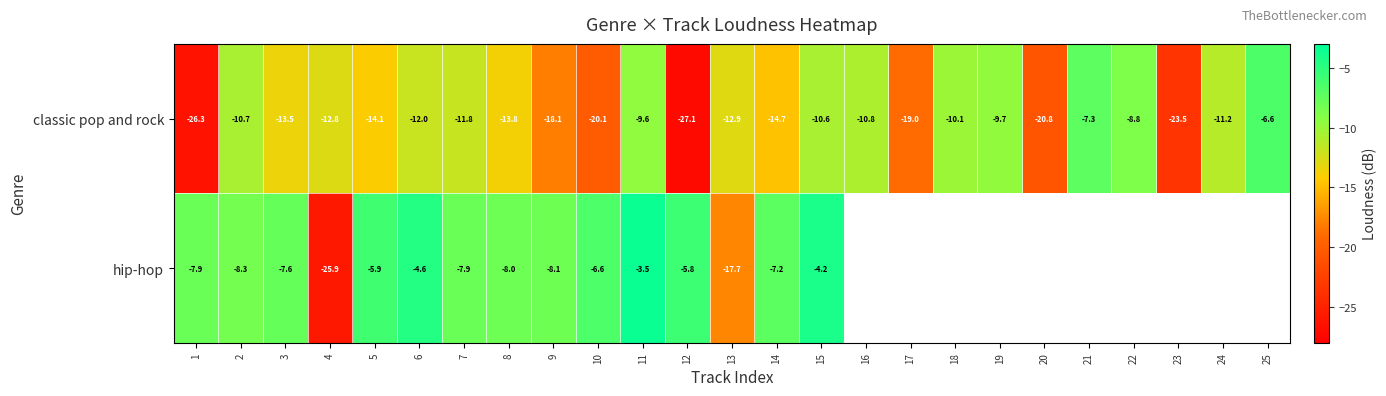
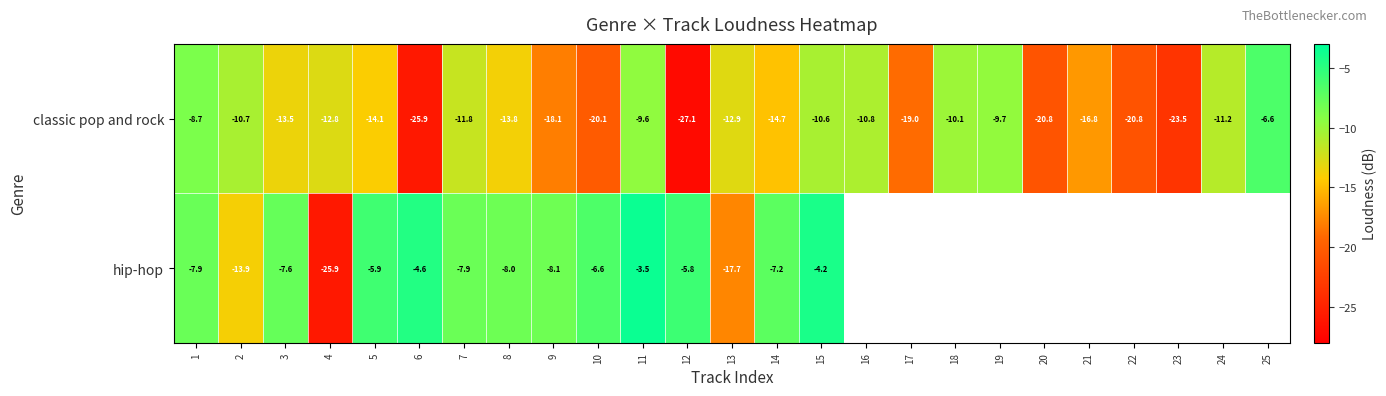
  {
    "classic pop and rock": {
-     "1": -26.3,
+     "1": -8.7,
      "2": -10.7,
      "3": -13.5,
      "4": -12.8,
      "5": -14.1,
-     "6": -12.0,
+     "6": -25.9,
      "7": -11.8,
      "8": -13.8,
      "9": -18.1,
      "10": -20.1,
      "11": -9.6,
      "12": -27.1,
      "13": -12.9,
      "14": -14.7,
      "15": -10.6,
      "16": -10.8,
      "17": -19.0,
      "18": -10.1,
      "19": -9.7,
      "20": -20.8,
-     "21": -7.3,
-     "22": -8.8,
+     "21": -16.8,
+     "22": -20.8,
      "23": -23.5,
      "24": -11.2,
      "25": -6.6
    },
    "hip-hop": {
      "1": -7.9,
-     "2": -8.3,
+     "2": -13.9,
      "3": -7.6,
      "4": -25.9,
      "5": -5.9,
      "6": -4.6,
      "7": -7.9,
      "8": -8.0,
      "9": -8.1,
      "10": -6.6,
      "11": -3.5,
      "12": -5.8,
      "13": -17.7,
      "14": -7.2,
      "15": -4.2
    }
  }
